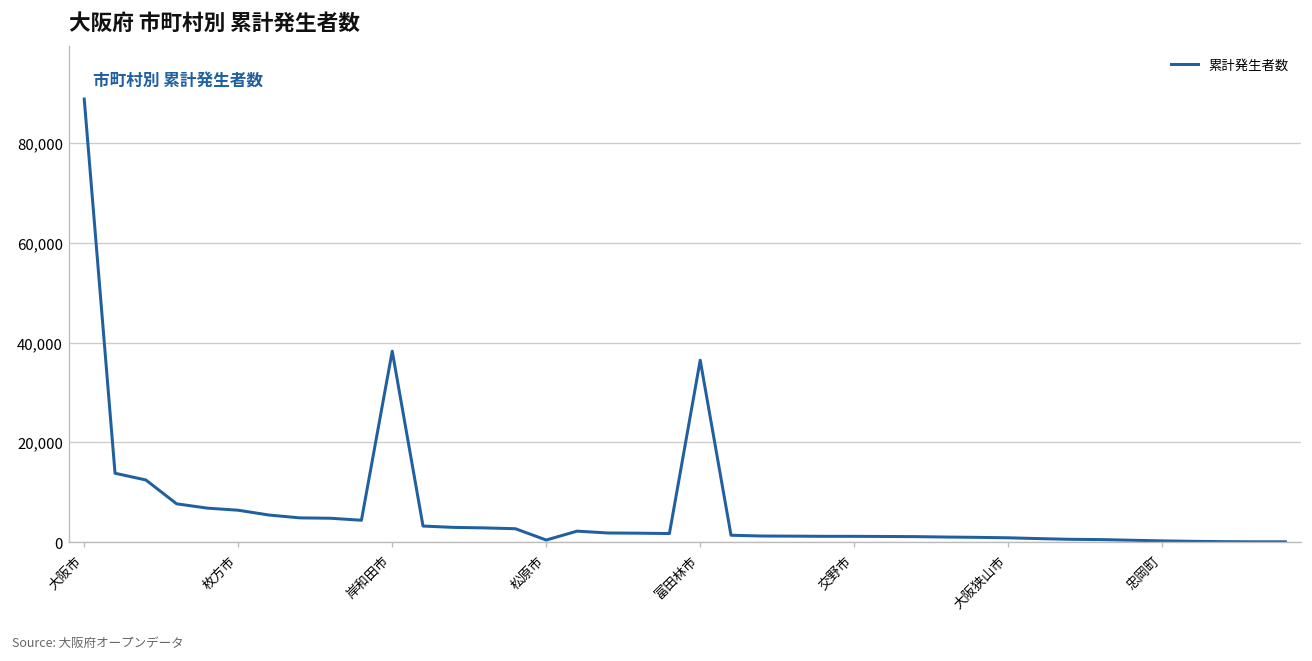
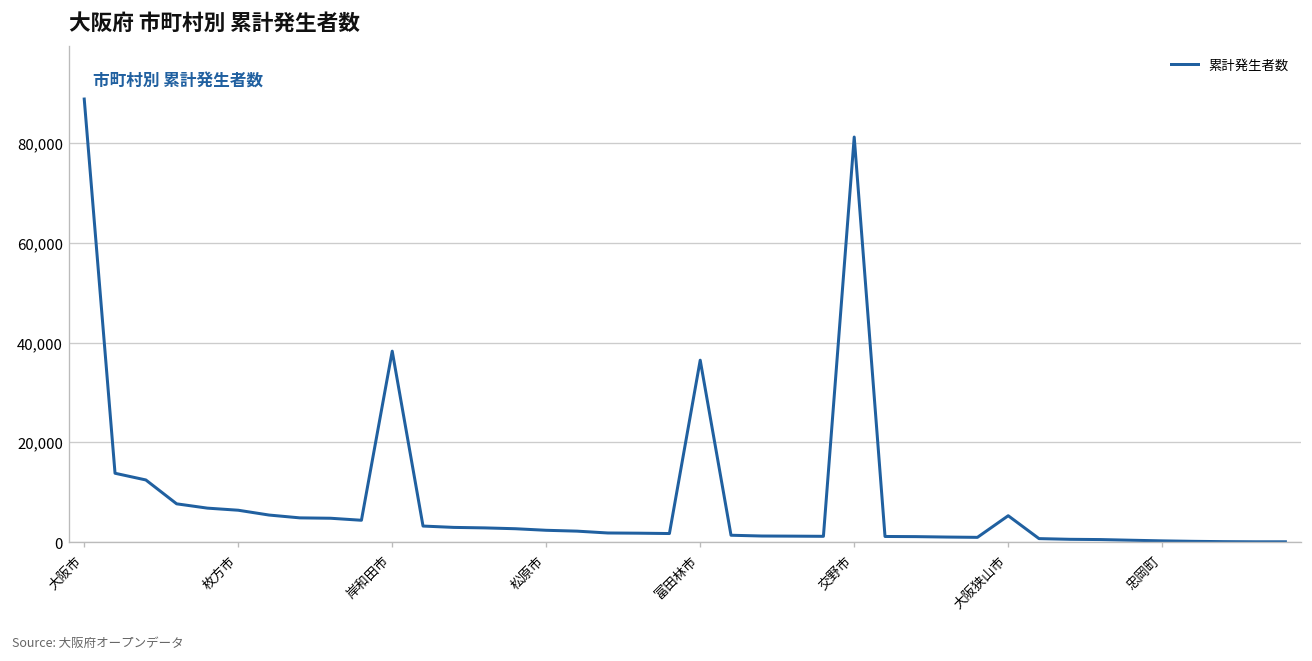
  {
    "大阪市": "89,000",
    "枚方市": "6,000",
    "岸和田市": "38,000",
-   "松原市": "0",
+   "松原市": "2,000",
    "富田林市": "36,000",
-   "交野市": "1,000",
-   "大阪狭山市": "1,000",
+   "交野市": "81,000",
+   "大阪狭山市": "5,000",
    "忠岡町": "0"
  }
